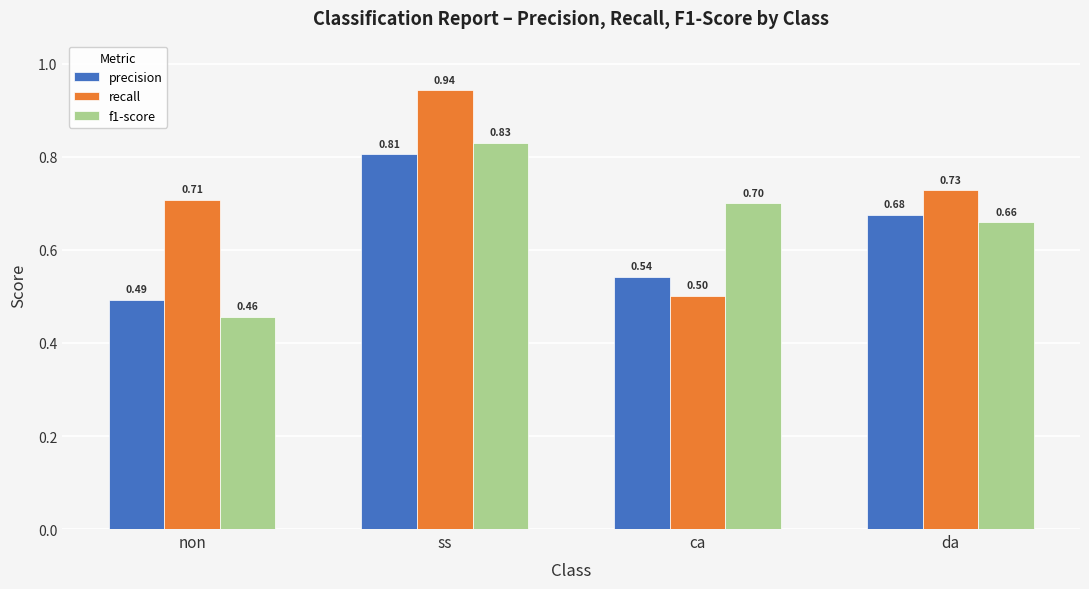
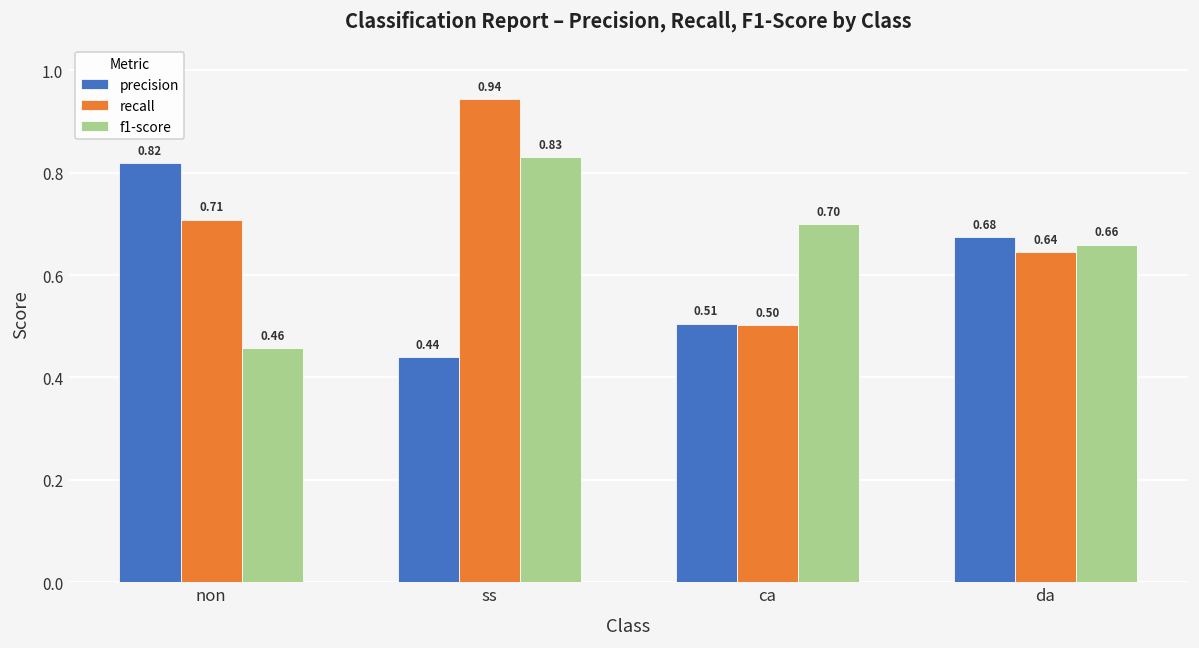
  {
    "precision": {
-     "non": 0.49,
-     "ss": 0.81,
-     "ca": 0.54,
+     "non": 0.82,
+     "ss": 0.44,
+     "ca": 0.51,
      "da": 0.68
    },
    "recall": {
      "non": 0.71,
      "ss": 0.94,
      "ca": 0.50,
-     "da": 0.73
+     "da": 0.64
    },
    "f1-score": {
      "non": 0.46,
      "ss": 0.83,
      "ca": 0.70,
      "da": 0.66
    }
  }
